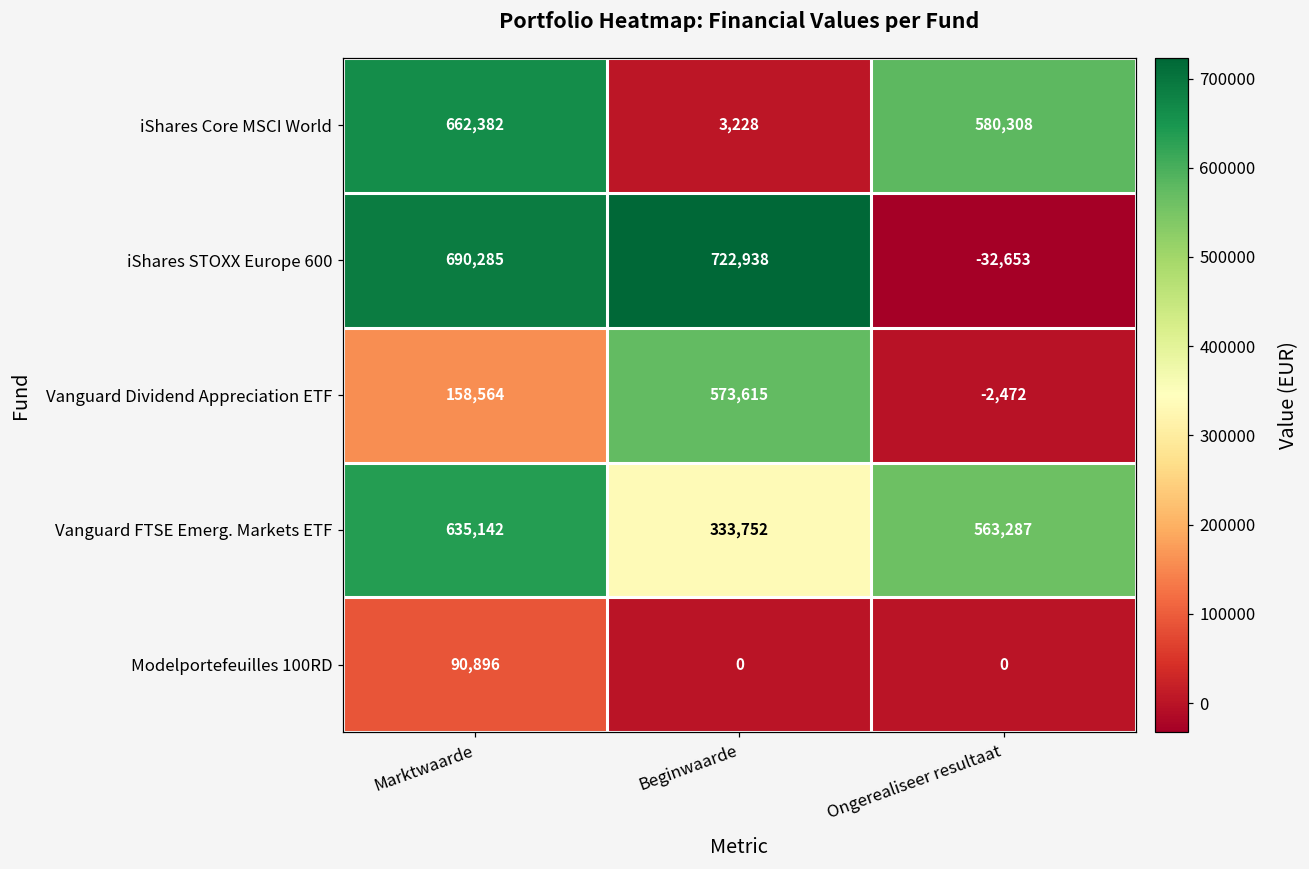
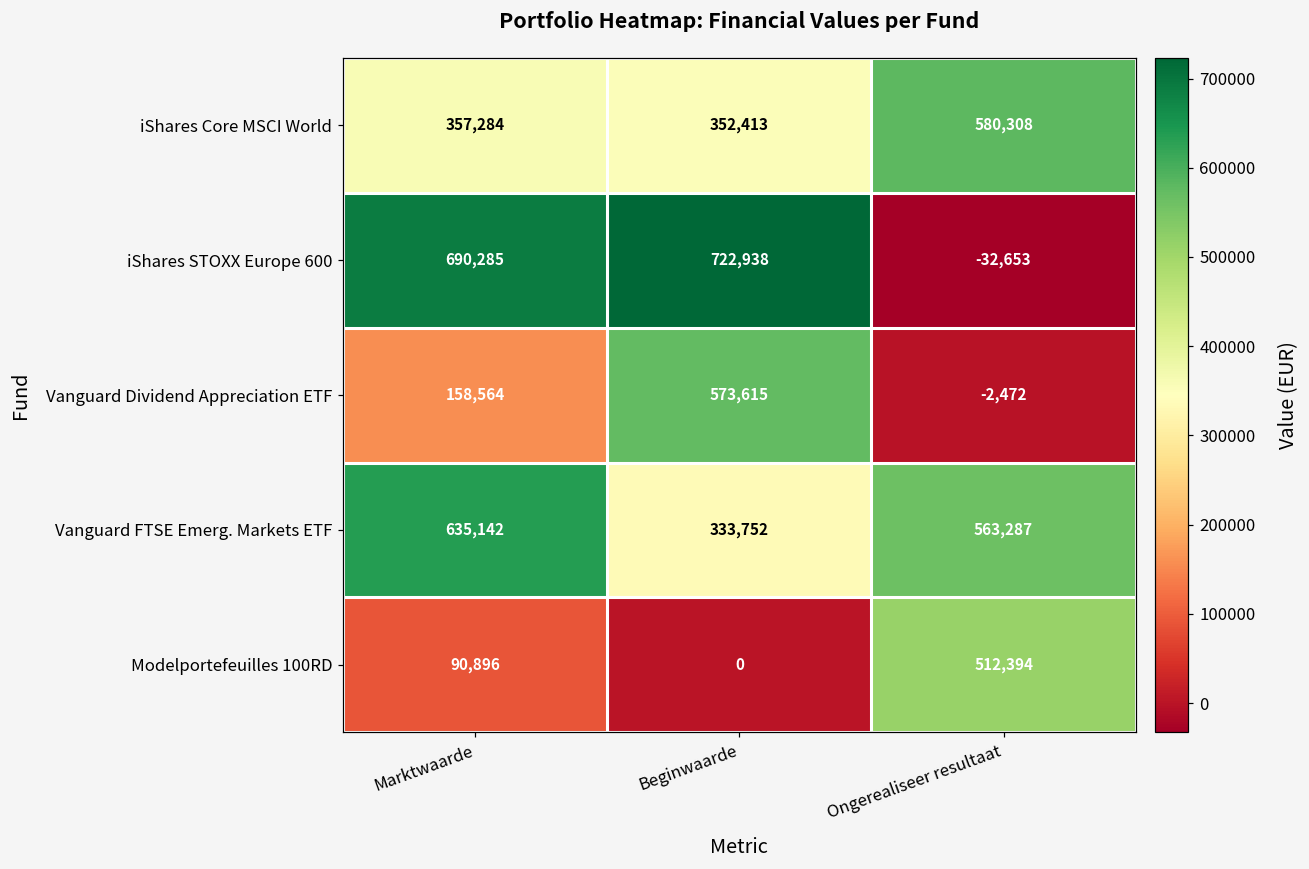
  {
    "iShares Core MSCI World": {
-     "Marktwaarde": "662,382",
-     "Beginwaarde": "3,228",
+     "Marktwaarde": "357,284",
+     "Beginwaarde": "352,413",
      "Ongerealiseer resultaat": "580,308"
    },
    "iShares STOXX Europe 600": {
      "Marktwaarde": "690,285",
      "Beginwaarde": "722,938",
      "Ongerealiseer resultaat": "-32,653"
    },
    "Vanguard Dividend Appreciation ETF": {
      "Marktwaarde": "158,564",
      "Beginwaarde": "573,615",
      "Ongerealiseer resultaat": "-2,472"
    },
    "Vanguard FTSE Emerg. Markets ETF": {
      "Marktwaarde": "635,142",
      "Beginwaarde": "333,752",
      "Ongerealiseer resultaat": "563,287"
    },
    "Modelportefeuilles 100RD": {
      "Marktwaarde": "90,896",
      "Beginwaarde": "0",
-     "Ongerealiseer resultaat": "0"
+     "Ongerealiseer resultaat": "512,394"
    }
  }
